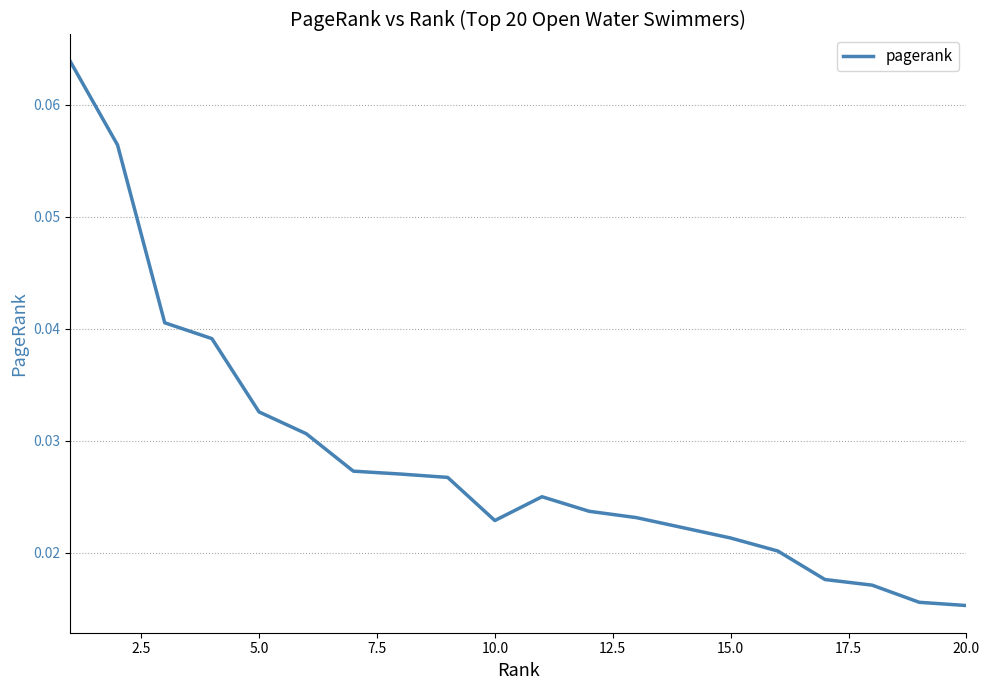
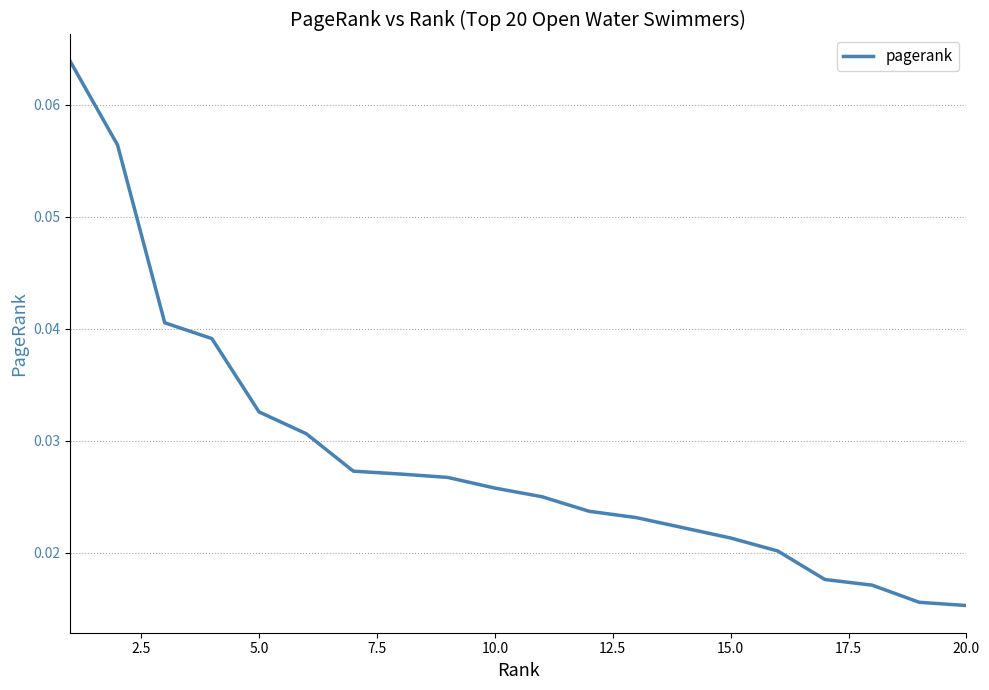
  {
    "5.0": 0.0326,
-   "10.0": 0.0229,
+   "10.0": 0.0258,
    "15.0": 0.0213,
    "20.0": 0.0153
  }
